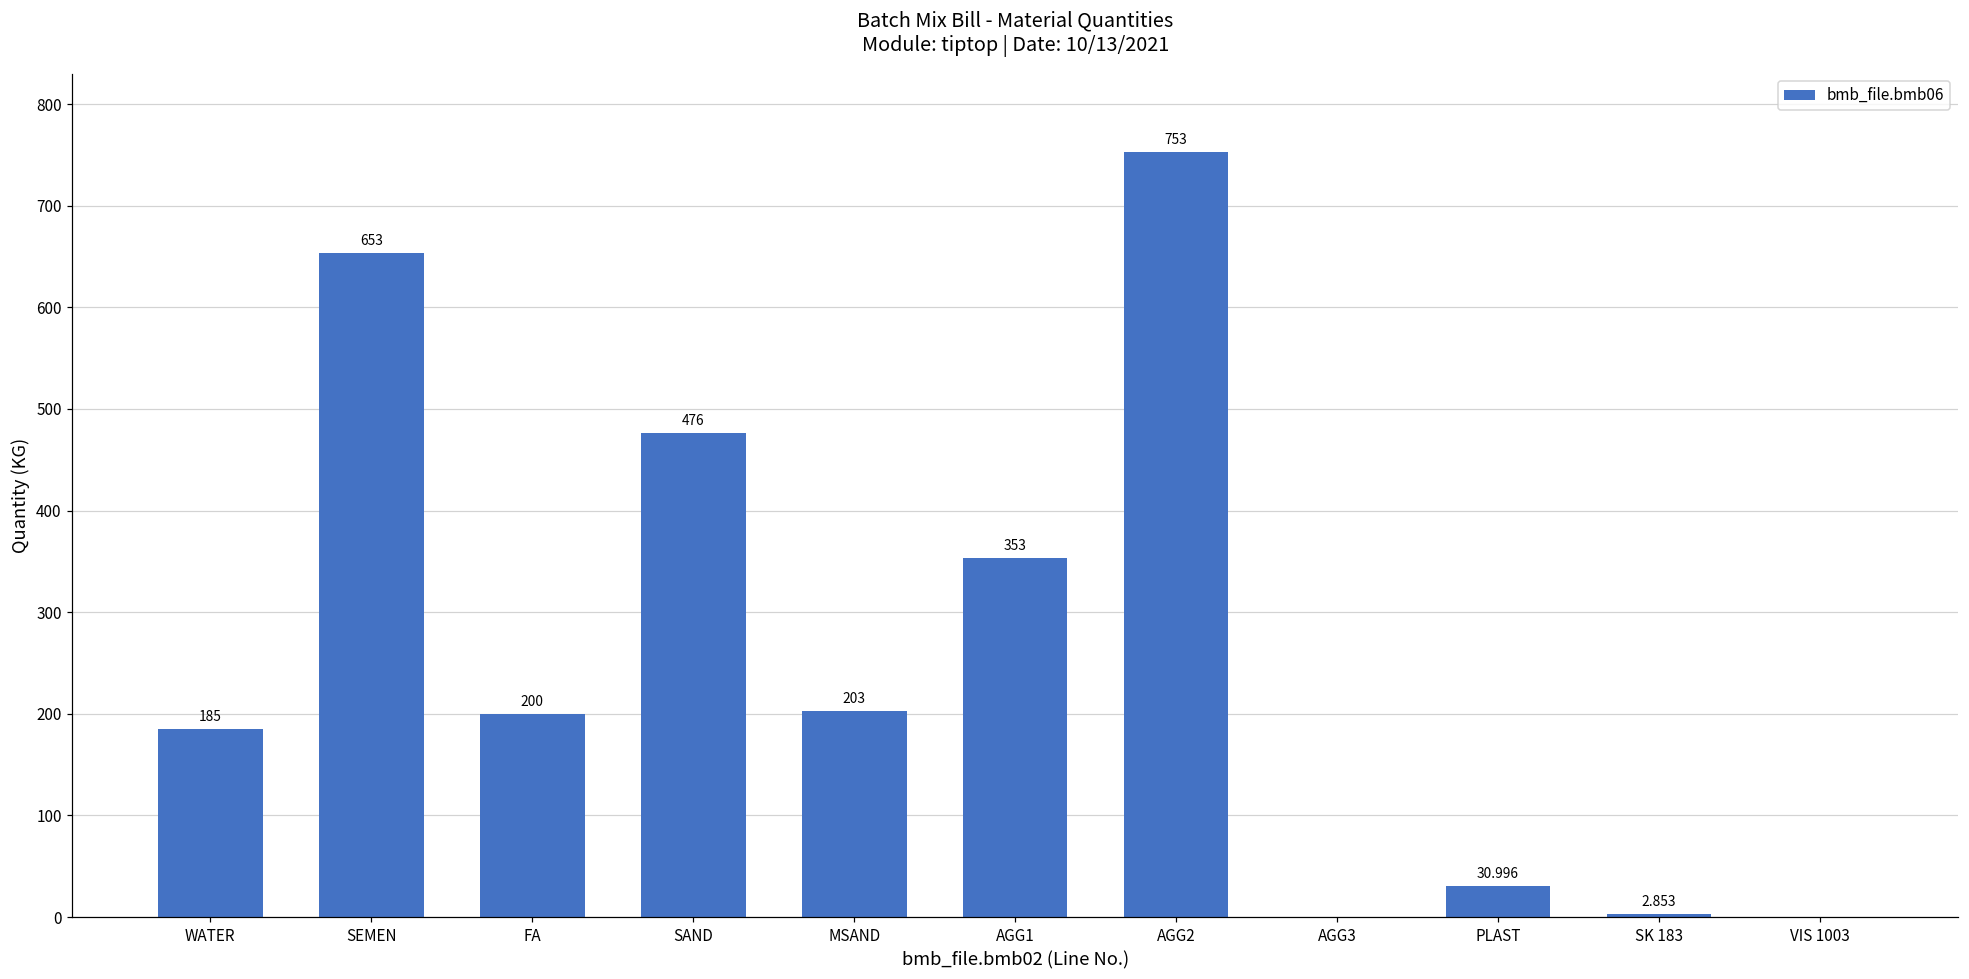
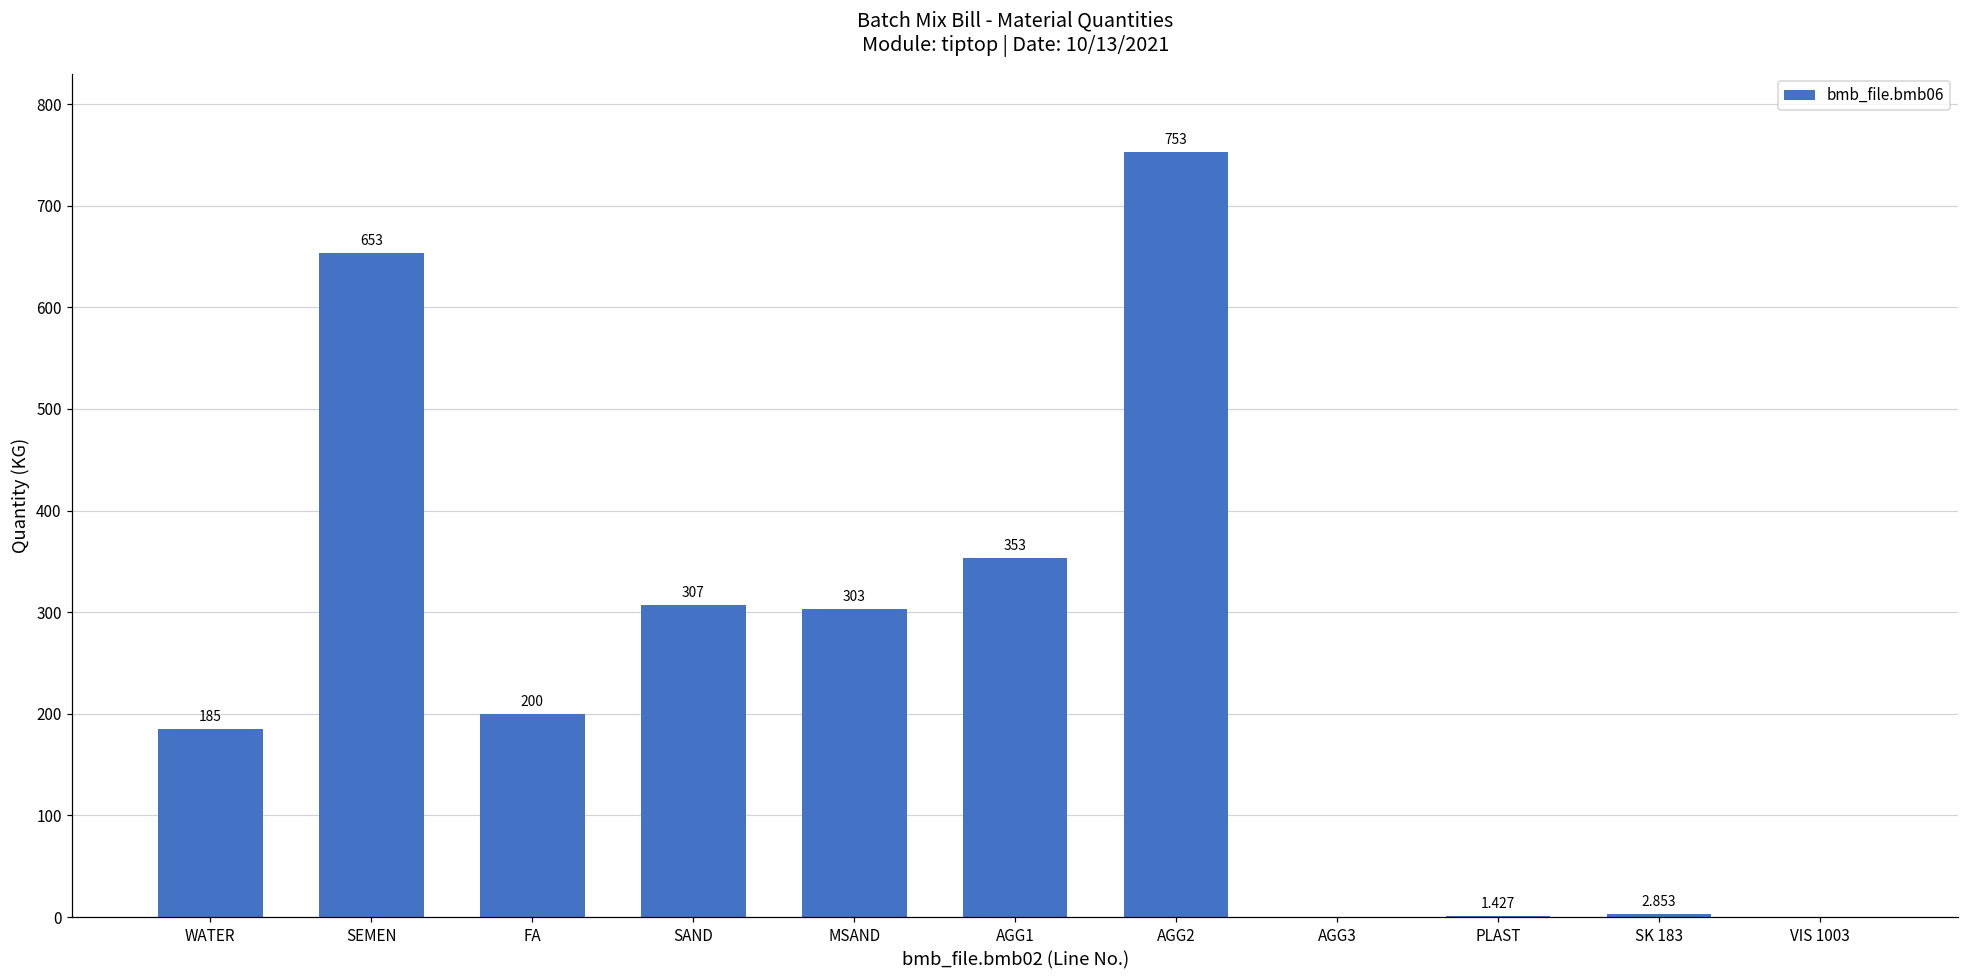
  {
    "WATER": 185,
    "SEMEN": 653,
    "FA": 200,
-   "SAND": 476,
-   "MSAND": 203,
+   "SAND": 307,
+   "MSAND": 303,
    "AGG1": 353,
    "AGG2": 753,
-   "PLAST": 30.996,
+   "PLAST": 1.427,
    "SK 183": 2.853
  }
